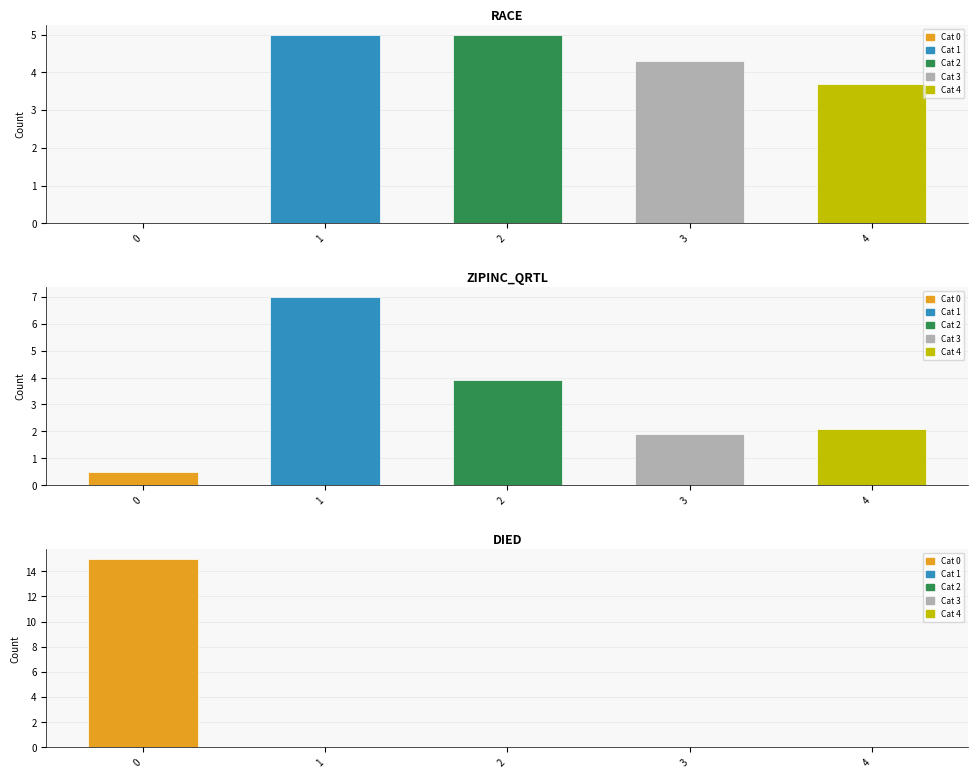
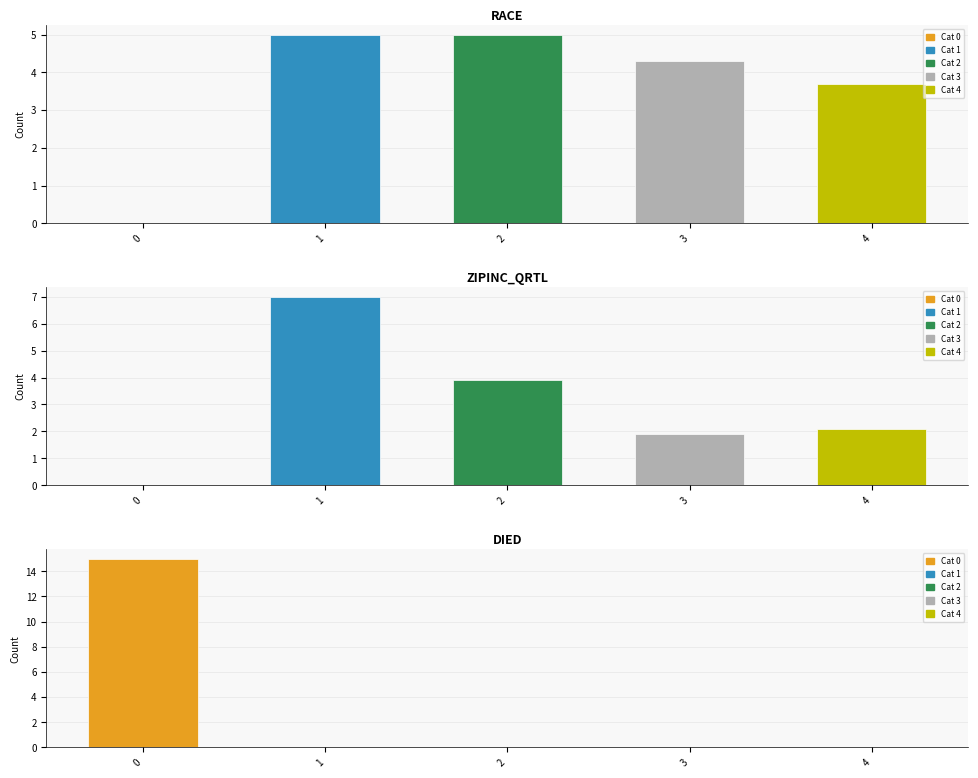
  {
    "RACE": {
      "0": 0.0,
      "1": 5.0,
      "2": 5.0,
      "3": 4.3,
      "4": 3.7
    },
    "ZIPINC_QRTL": {
-     "0": 0.5,
+     "0": 0.0,
      "1": 7.0,
      "2": 3.9,
      "3": 1.9,
      "4": 2.1
    },
    "DIED": {
      "0": 15.0,
      "1": 0.0,
      "2": 0.0,
      "3": 0.0,
      "4": 0.0
    }
  }
